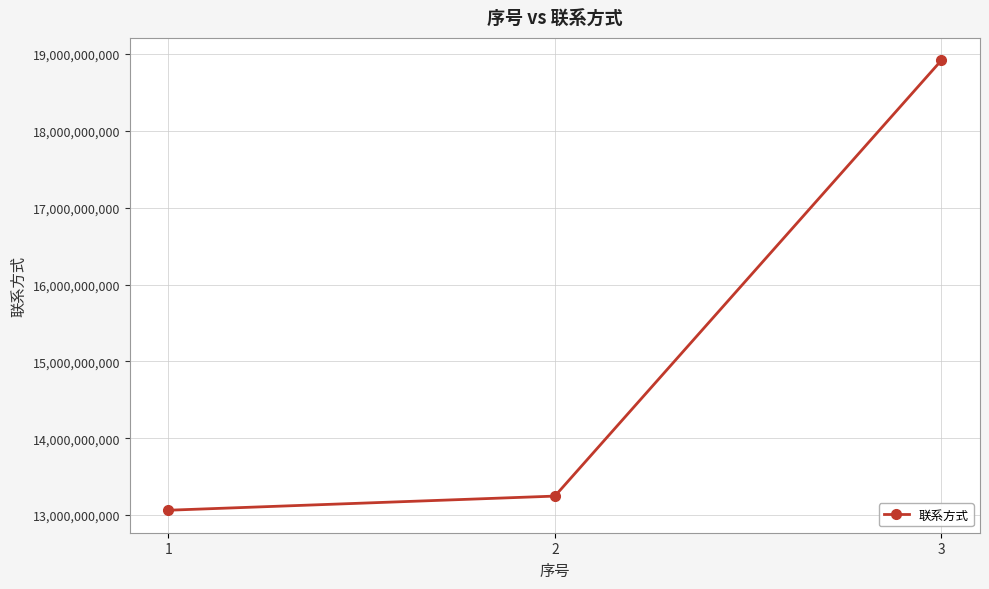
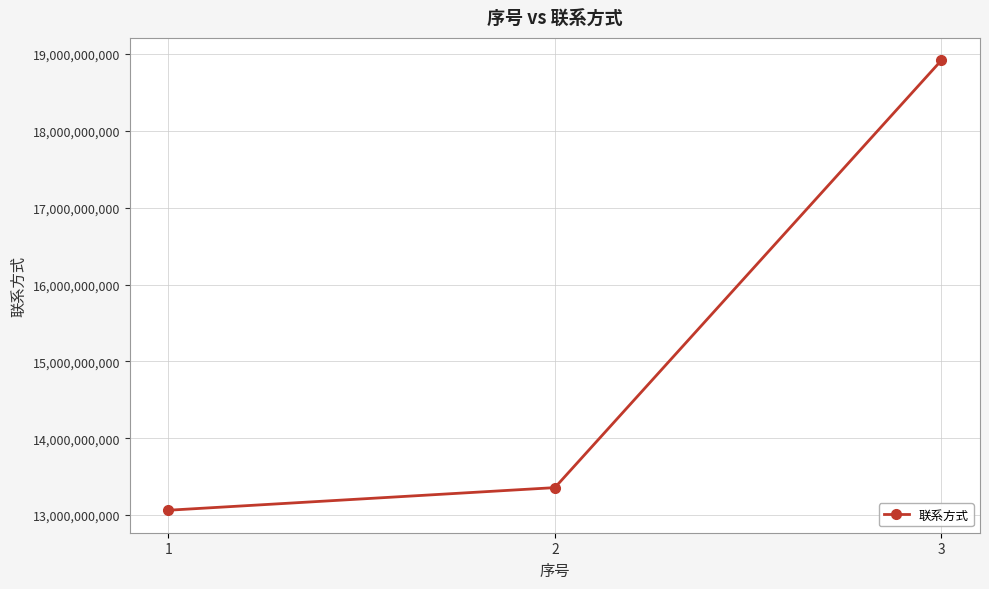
  {
    "1": "13,100,000,000",
-   "2": "13,200,000,000",
+   "2": "13,400,000,000",
    "3": "18,900,000,000"
  }
